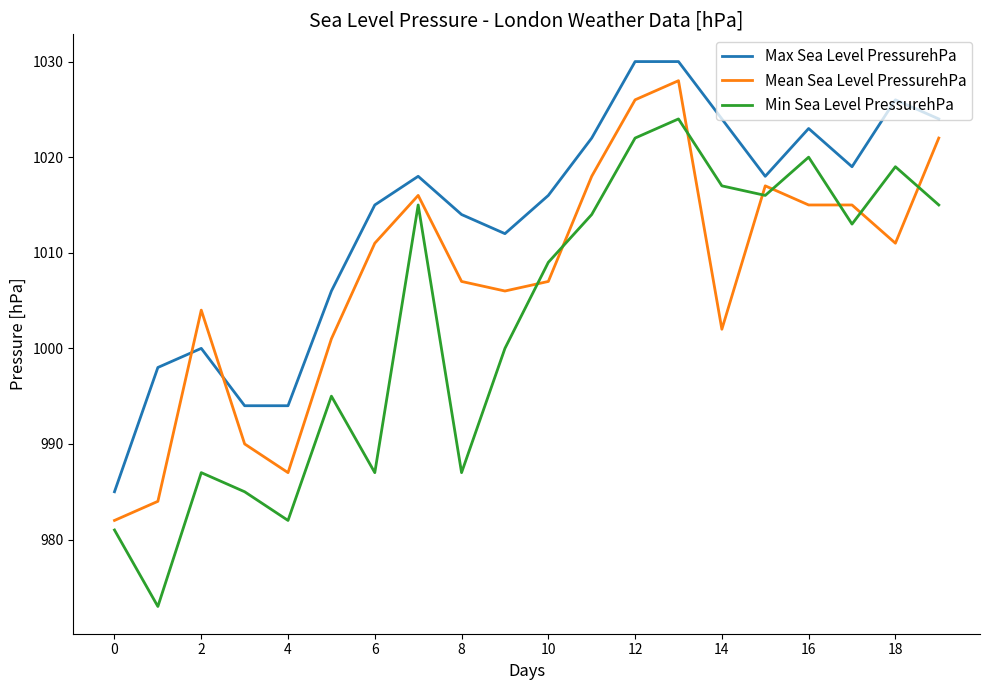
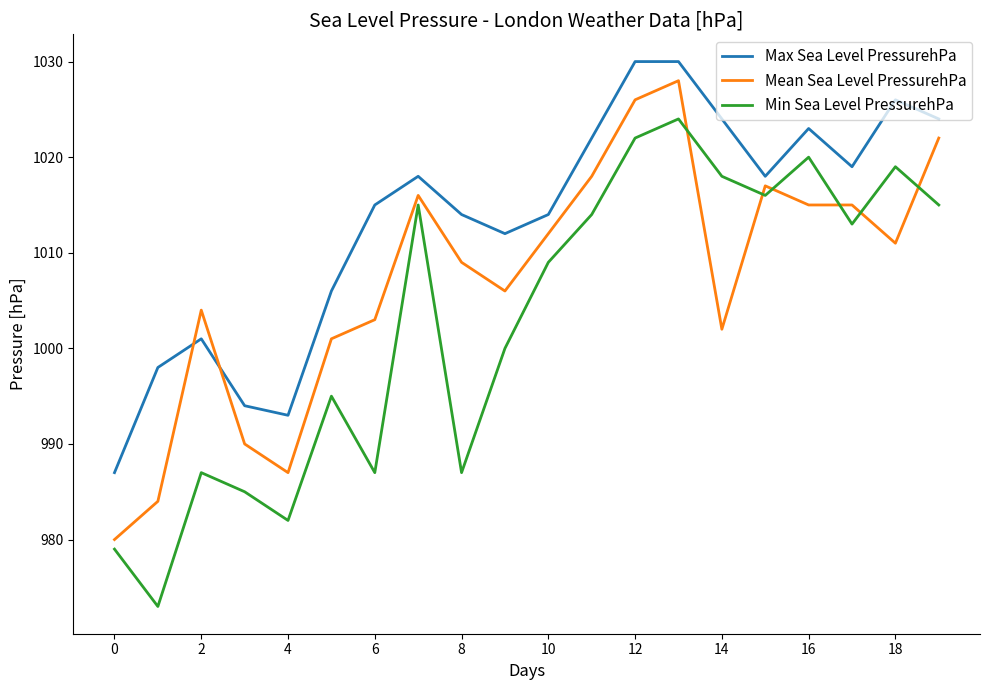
  {
    "Max Sea Level PressurehPa": {
-     "0": 985,
-     "2": 1000,
-     "4": 994,
+     "0": 987,
+     "2": 1001,
+     "4": 993,
      "6": 1015,
      "8": 1014,
-     "10": 1016,
+     "10": 1014,
      "12": 1030,
      "16": 1023
    },
    "Mean Sea Level PressurehPa": {
-     "0": 982,
+     "0": 980,
      "2": 1004,
      "4": 987,
-     "6": 1011,
-     "8": 1007,
-     "10": 1007,
+     "6": 1003,
+     "8": 1009,
+     "10": 1012,
      "12": 1026,
      "14": 1002,
      "16": 1015,
      "18": 1011
    },
    "Min Sea Level PressurehPa": {
-     "0": 981,
+     "0": 979,
      "2": 987,
      "4": 982,
      "6": 987,
      "8": 987,
      "10": 1009,
      "12": 1022,
-     "14": 1017,
+     "14": 1018,
      "16": 1020,
      "18": 1019
    }
  }
